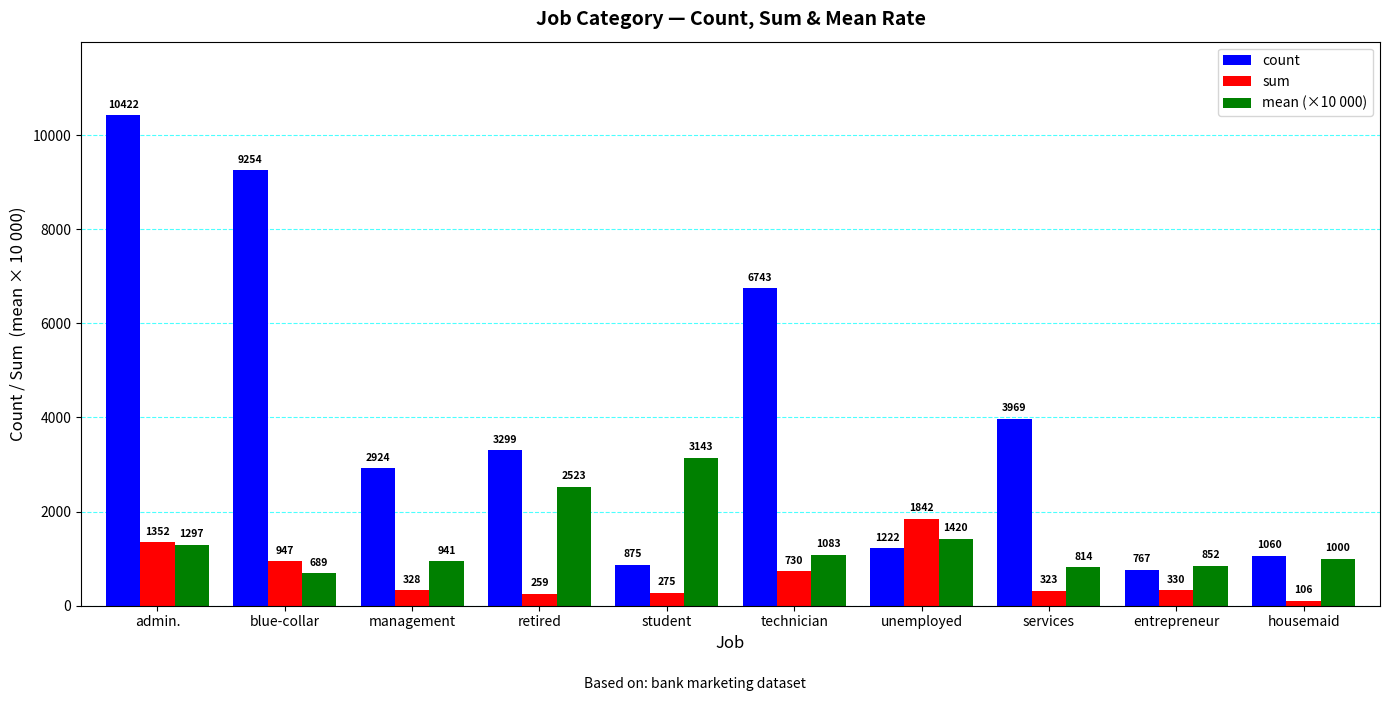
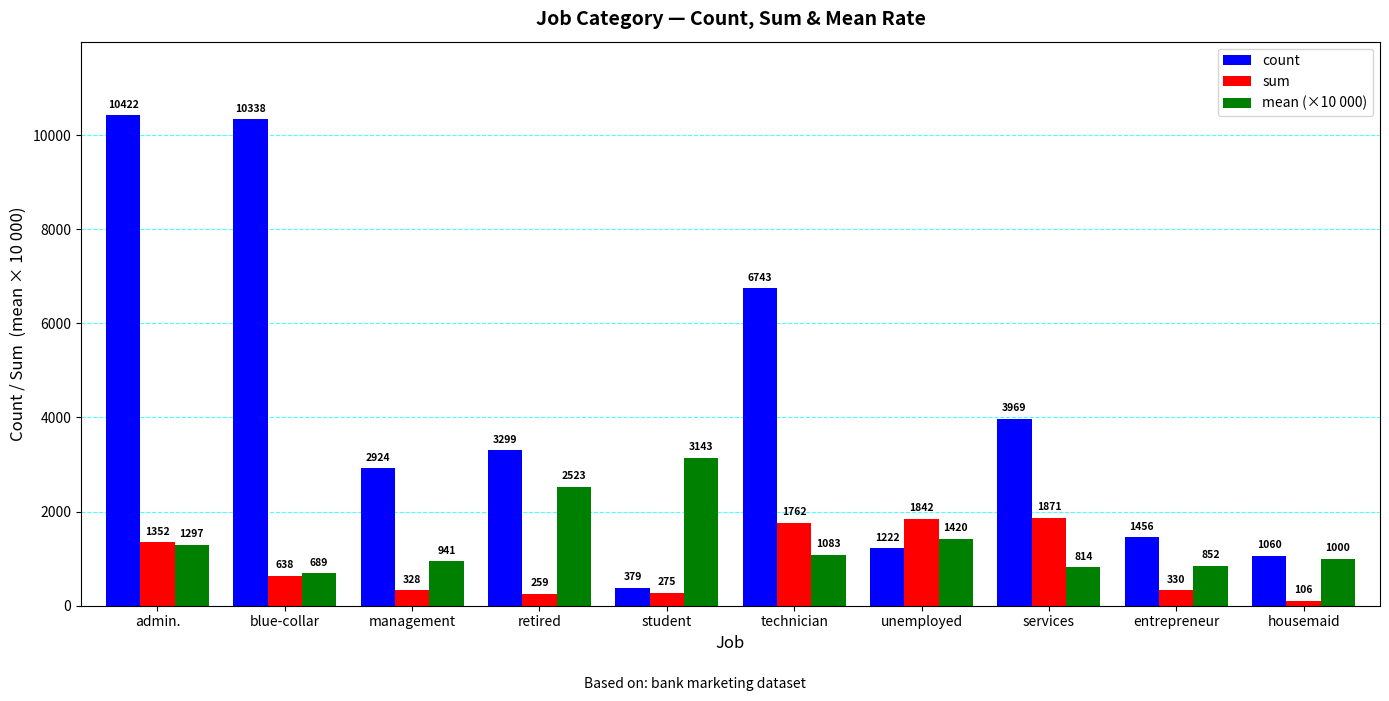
  {
    "count": {
      "admin.": 10422,
-     "blue-collar": 9254,
+     "blue-collar": 10338,
      "management": 2924,
      "retired": 3299,
-     "student": 875,
+     "student": 379,
      "technician": 6743,
      "unemployed": 1222,
      "services": 3969,
-     "entrepreneur": 767,
+     "entrepreneur": 1456,
      "housemaid": 1060
    },
    "sum": {
      "admin.": 1352,
-     "blue-collar": 947,
+     "blue-collar": 638,
      "management": 328,
      "retired": 259,
      "student": 275,
-     "technician": 730,
+     "technician": 1762,
      "unemployed": 1842,
-     "services": 323,
+     "services": 1871,
      "entrepreneur": 330,
      "housemaid": 106
    },
    "mean (×10 000)": {
      "admin.": 1297,
      "blue-collar": 689,
      "management": 941,
      "retired": 2523,
      "student": 3143,
      "technician": 1083,
      "unemployed": 1420,
      "services": 814,
      "entrepreneur": 852,
      "housemaid": 1000
    }
  }
